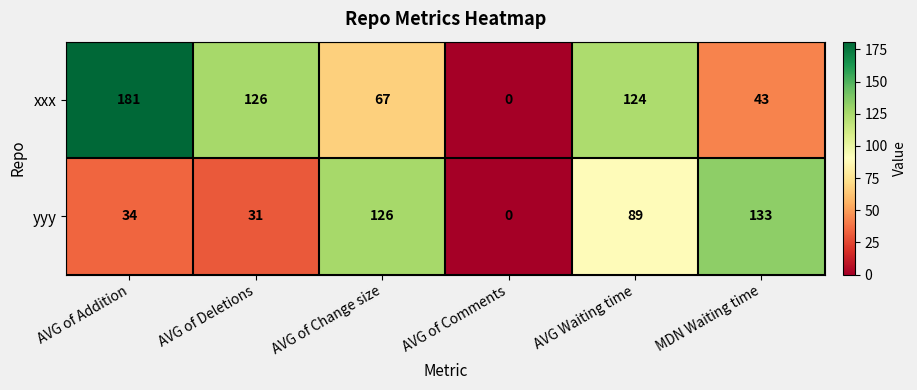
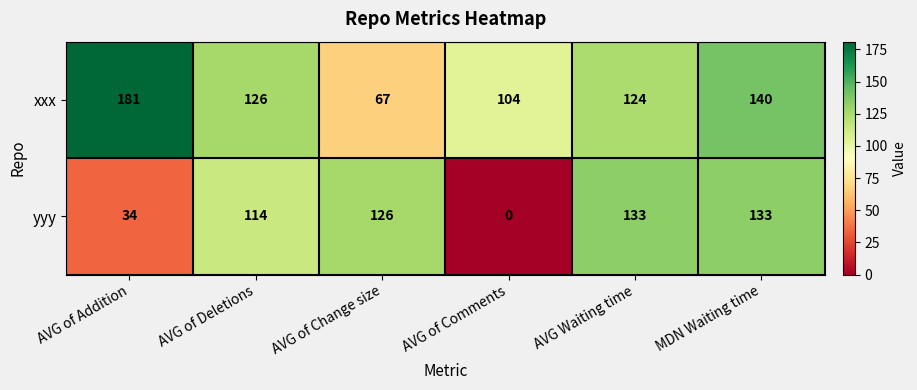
  {
    "xxx": {
      "AVG of Addition": 181,
      "AVG of Deletions": 126,
      "AVG of Change size": 67,
-     "AVG of Comments": 0,
+     "AVG of Comments": 104,
      "AVG Waiting time": 124,
-     "MDN Waiting time": 43
+     "MDN Waiting time": 140
    },
    "yyy": {
      "AVG of Addition": 34,
-     "AVG of Deletions": 31,
+     "AVG of Deletions": 114,
      "AVG of Change size": 126,
      "AVG of Comments": 0,
-     "AVG Waiting time": 89,
+     "AVG Waiting time": 133,
      "MDN Waiting time": 133
    }
  }
